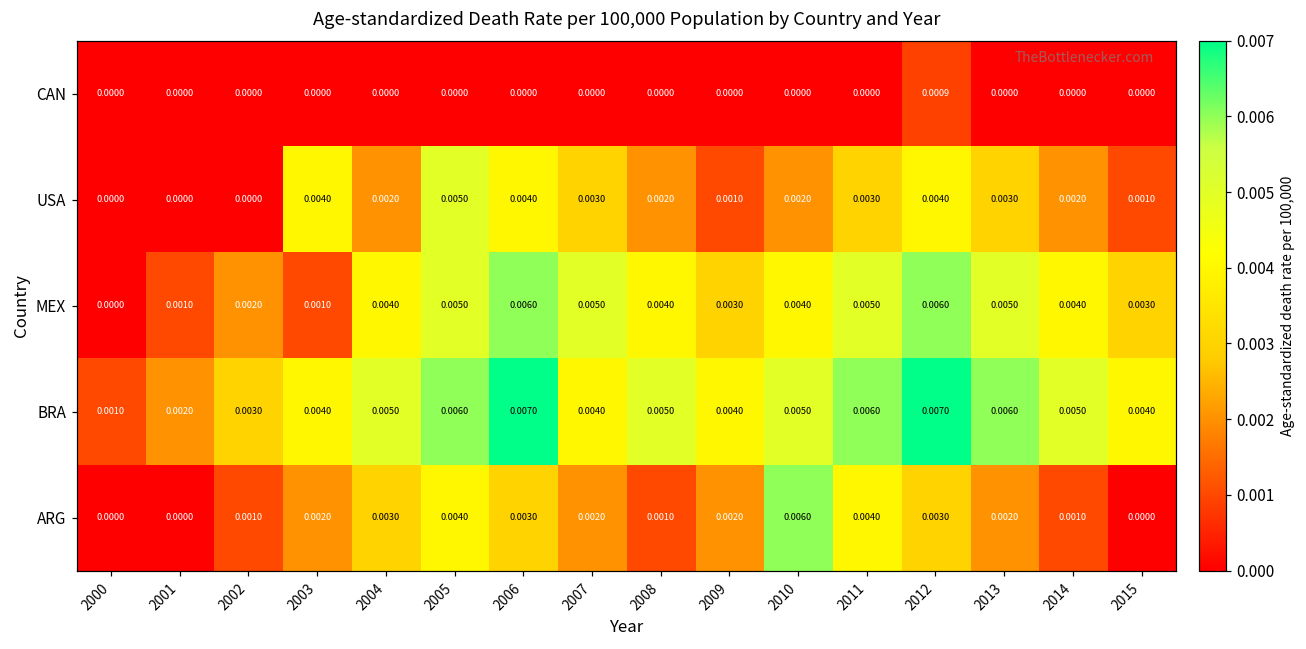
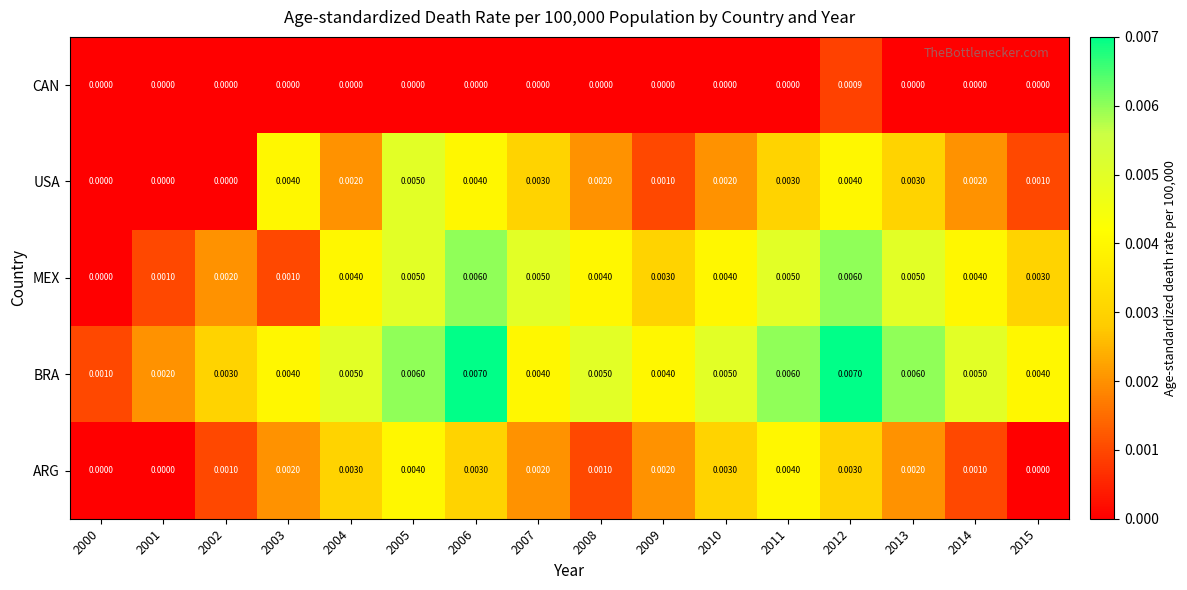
  {
    "CAN": {
      "2000": 0.0000,
      "2001": 0.0000,
      "2002": 0.0000,
      "2003": 0.0000,
      "2004": 0.0000,
      "2005": 0.0000,
      "2006": 0.0000,
      "2007": 0.0000,
      "2008": 0.0000,
      "2009": 0.0000,
      "2010": 0.0000,
      "2011": 0.0000,
      "2012": 0.0009,
      "2013": 0.0000,
      "2015": 0.0000
    },
    "USA": {
      "2000": 0.0000,
      "2001": 0.0000,
      "2002": 0.0000,
      "2003": 0.0040,
      "2004": 0.0020,
      "2005": 0.0050,
      "2006": 0.0040,
      "2007": 0.0030,
      "2008": 0.0020,
      "2009": 0.0010,
      "2010": 0.0020,
      "2011": 0.0030,
      "2012": 0.0040,
      "2013": 0.0030,
      "2014": 0.0020,
      "2015": 0.0010
    },
    "MEX": {
      "2000": 0.0000,
      "2001": 0.0010,
      "2002": 0.0020,
      "2003": 0.0010,
      "2004": 0.0040,
      "2005": 0.0050,
      "2006": 0.0060,
      "2007": 0.0050,
      "2008": 0.0040,
      "2009": 0.0030,
      "2010": 0.0040,
      "2011": 0.0050,
      "2012": 0.0060,
      "2013": 0.0050,
      "2014": 0.0040,
      "2015": 0.0030
    },
    "BRA": {
      "2000": 0.0010,
      "2001": 0.0020,
      "2002": 0.0030,
      "2003": 0.0040,
      "2004": 0.0050,
      "2005": 0.0060,
      "2006": 0.0070,
      "2007": 0.0040,
      "2008": 0.0050,
      "2009": 0.0040,
      "2010": 0.0050,
      "2011": 0.0060,
      "2012": 0.0070,
      "2013": 0.0060,
      "2014": 0.0050,
      "2015": 0.0040
    },
    "ARG": {
      "2000": 0.0000,
      "2001": 0.0000,
      "2002": 0.0010,
      "2003": 0.0020,
      "2004": 0.0030,
      "2005": 0.0040,
      "2006": 0.0030,
      "2007": 0.0020,
      "2008": 0.0010,
      "2009": 0.0020,
-     "2010": 0.0060,
+     "2010": 0.0030,
      "2011": 0.0040,
      "2012": 0.0030,
      "2013": 0.0020,
      "2014": 0.0010,
      "2015": 0.0000
    }
  }
